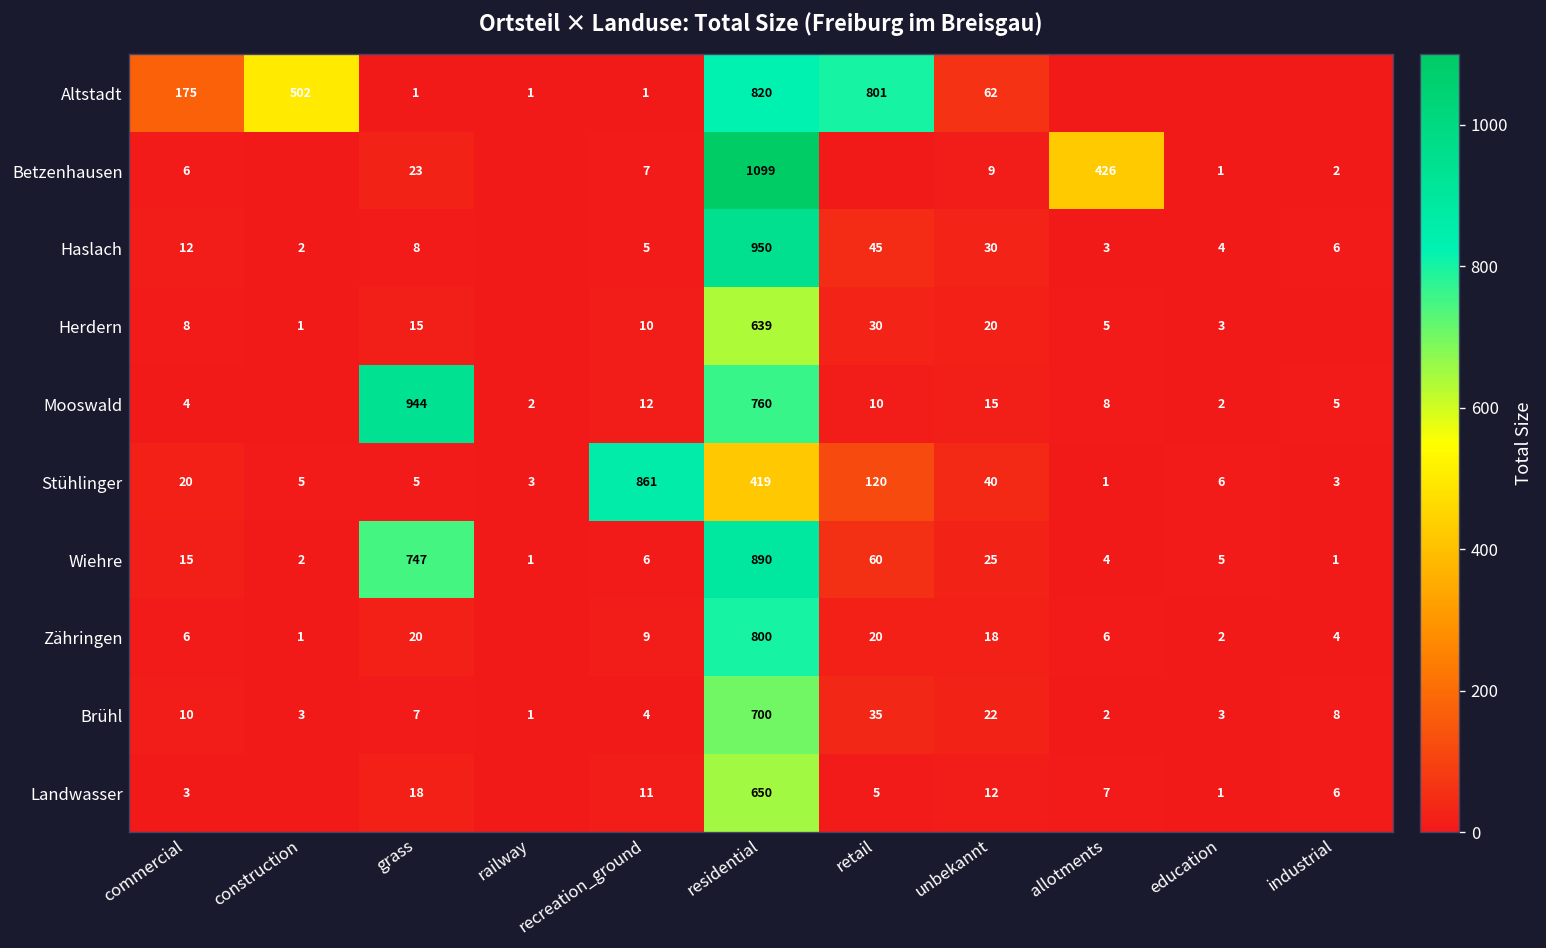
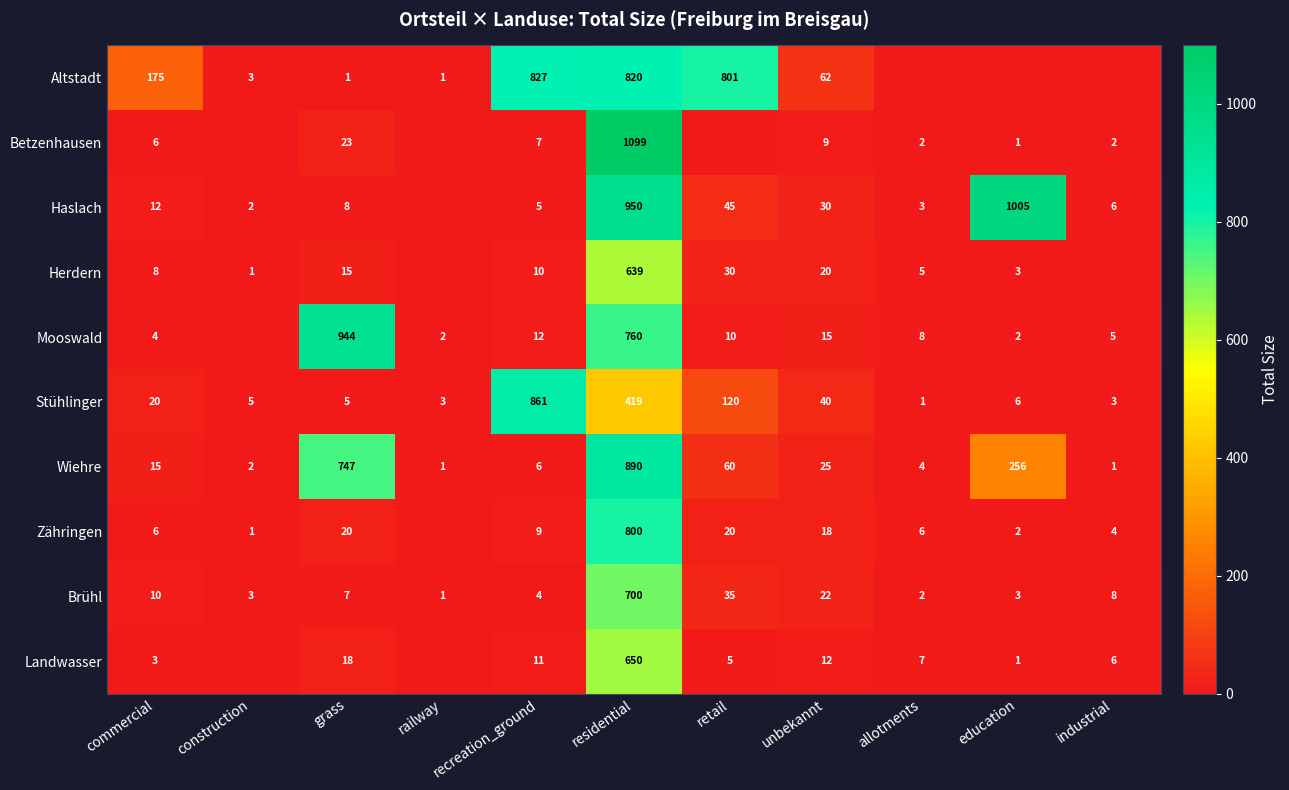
  {
    "Altstadt": {
      "commercial": 175,
-     "construction": 502,
+     "construction": 3,
      "grass": 1,
      "railway": 1,
-     "recreation_ground": 1,
+     "recreation_ground": 827,
      "residential": 820,
      "retail": 801,
      "unbekannt": 62
    },
    "Betzenhausen": {
      "commercial": 6,
      "grass": 23,
      "recreation_ground": 7,
      "residential": 1099,
      "unbekannt": 9,
-     "allotments": 426,
+     "allotments": 2,
      "education": 1,
      "industrial": 2
    },
    "Haslach": {
      "commercial": 12,
      "construction": 2,
      "grass": 8,
      "recreation_ground": 5,
      "residential": 950,
      "retail": 45,
      "unbekannt": 30,
      "allotments": 3,
-     "education": 4,
+     "education": 1005,
      "industrial": 6
    },
    "Herdern": {
      "commercial": 8,
      "construction": 1,
      "grass": 15,
      "recreation_ground": 10,
      "residential": 639,
      "retail": 30,
      "unbekannt": 20,
      "allotments": 5,
      "education": 3
    },
    "Mooswald": {
      "commercial": 4,
      "grass": 944,
      "railway": 2,
      "recreation_ground": 12,
      "residential": 760,
      "retail": 10,
      "unbekannt": 15,
      "allotments": 8,
      "education": 2,
      "industrial": 5
    },
    "Stühlinger": {
      "commercial": 20,
      "construction": 5,
      "grass": 5,
      "railway": 3,
      "recreation_ground": 861,
      "residential": 419,
      "retail": 120,
      "unbekannt": 40,
      "allotments": 1,
      "education": 6,
      "industrial": 3
    },
    "Wiehre": {
      "commercial": 15,
      "construction": 2,
      "grass": 747,
      "railway": 1,
      "recreation_ground": 6,
      "residential": 890,
      "retail": 60,
      "unbekannt": 25,
      "allotments": 4,
-     "education": 5,
+     "education": 256,
      "industrial": 1
    },
    "Zähringen": {
      "commercial": 6,
      "construction": 1,
      "grass": 20,
      "recreation_ground": 9,
      "residential": 800,
      "retail": 20,
      "unbekannt": 18,
      "allotments": 6,
      "education": 2,
      "industrial": 4
    },
    "Brühl": {
      "commercial": 10,
      "construction": 3,
      "grass": 7,
      "railway": 1,
      "recreation_ground": 4,
      "residential": 700,
      "retail": 35,
      "unbekannt": 22,
      "allotments": 2,
      "education": 3,
      "industrial": 8
    },
    "Landwasser": {
      "commercial": 3,
      "grass": 18,
      "recreation_ground": 11,
      "residential": 650,
      "retail": 5,
      "unbekannt": 12,
      "allotments": 7,
      "education": 1,
      "industrial": 6
    }
  }
